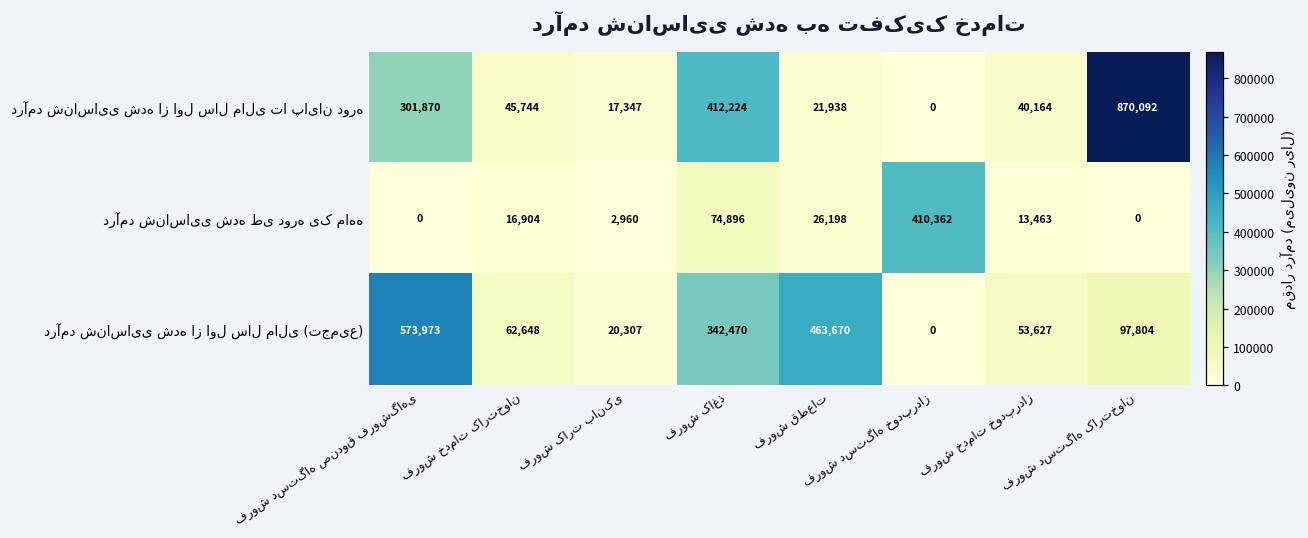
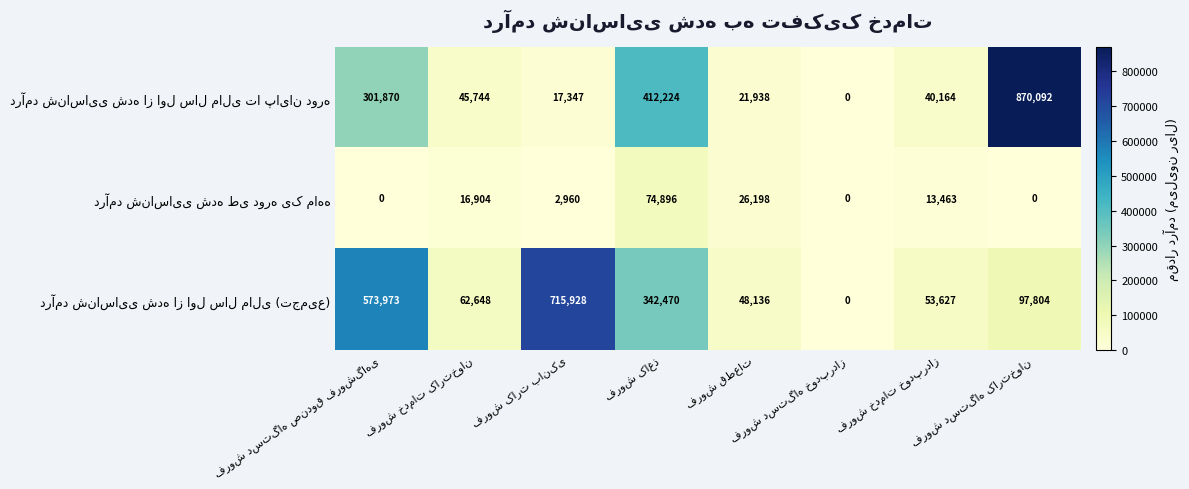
  {
    "درآمد شناسایی شده از اول سال مالی تا پایان دوره": {
      "فروش دستگاه صندوق فروشگاهی": "301,870",
      "فروش خدمات کارتخوان": "45,744",
      "فروش کارت بانکی": "17,347",
      "فروش کاغذ": "412,224",
      "فروش قطعات": "21,938",
      "فروش دستگاه خودپرداز": "0",
      "فروش خدمات خودپرداز": "40,164",
      "فروش دستگاه کارتخوان": "870,092"
    },
    "درآمد شناسایی شده طی دوره یک ماهه": {
      "فروش دستگاه صندوق فروشگاهی": "0",
      "فروش خدمات کارتخوان": "16,904",
      "فروش کارت بانکی": "2,960",
      "فروش کاغذ": "74,896",
      "فروش قطعات": "26,198",
-     "فروش دستگاه خودپرداز": "410,362",
+     "فروش دستگاه خودپرداز": "0",
      "فروش خدمات خودپرداز": "13,463",
      "فروش دستگاه کارتخوان": "0"
    },
    "درآمد شناسایی شده از اول سال مالی (تجمیع)": {
      "فروش دستگاه صندوق فروشگاهی": "573,973",
      "فروش خدمات کارتخوان": "62,648",
-     "فروش کارت بانکی": "20,307",
+     "فروش کارت بانکی": "715,928",
      "فروش کاغذ": "342,470",
-     "فروش قطعات": "463,670",
+     "فروش قطعات": "48,136",
      "فروش دستگاه خودپرداز": "0",
      "فروش خدمات خودپرداز": "53,627",
      "فروش دستگاه کارتخوان": "97,804"
    }
  }
